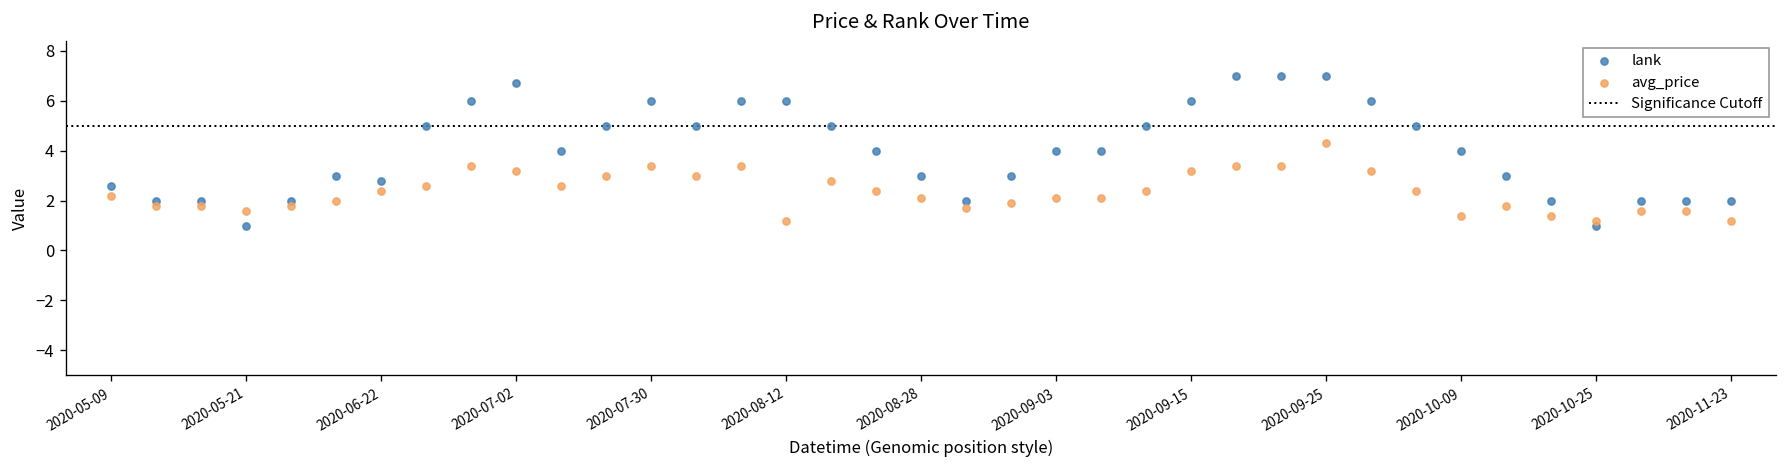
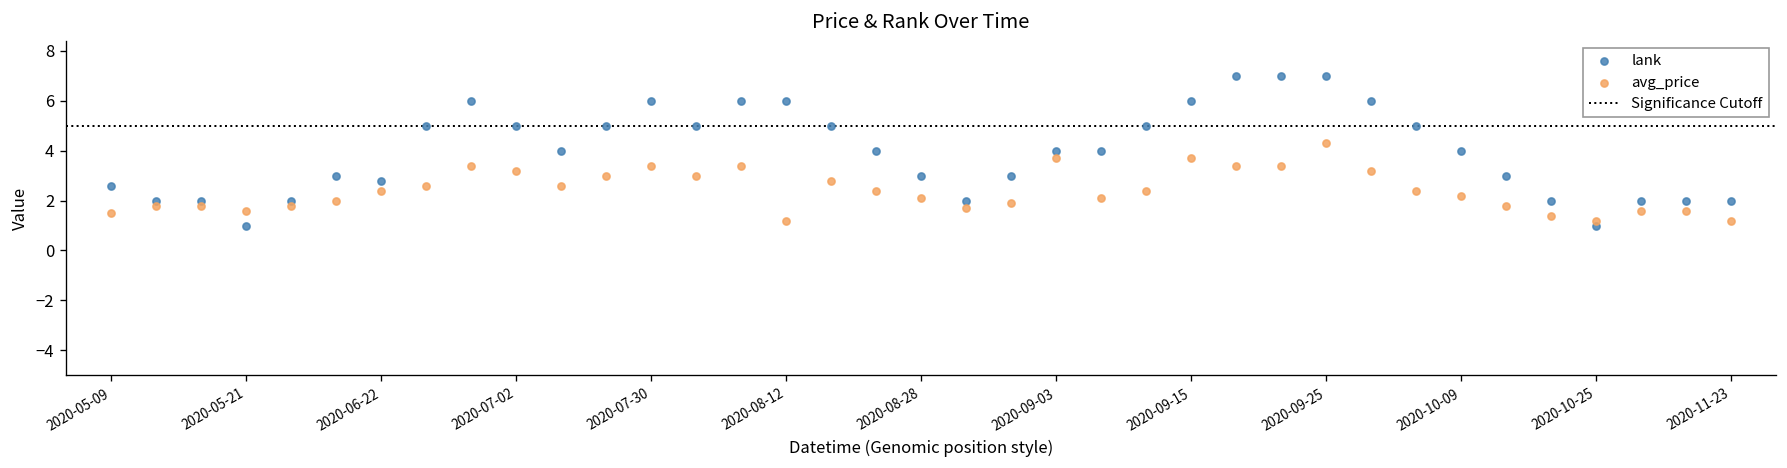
  {
    "lank": {
-     "2020-07-02": 6.7
+     "2020-07-02": 5.0
    },
    "avg_price": {
-     "2020-05-09": 2.2,
-     "2020-09-03": 2.1,
-     "2020-09-15": 3.2,
-     "2020-10-09": 1.4
+     "2020-05-09": 1.5,
+     "2020-09-03": 3.7,
+     "2020-09-15": 3.7,
+     "2020-10-09": 2.2
    }
  }
